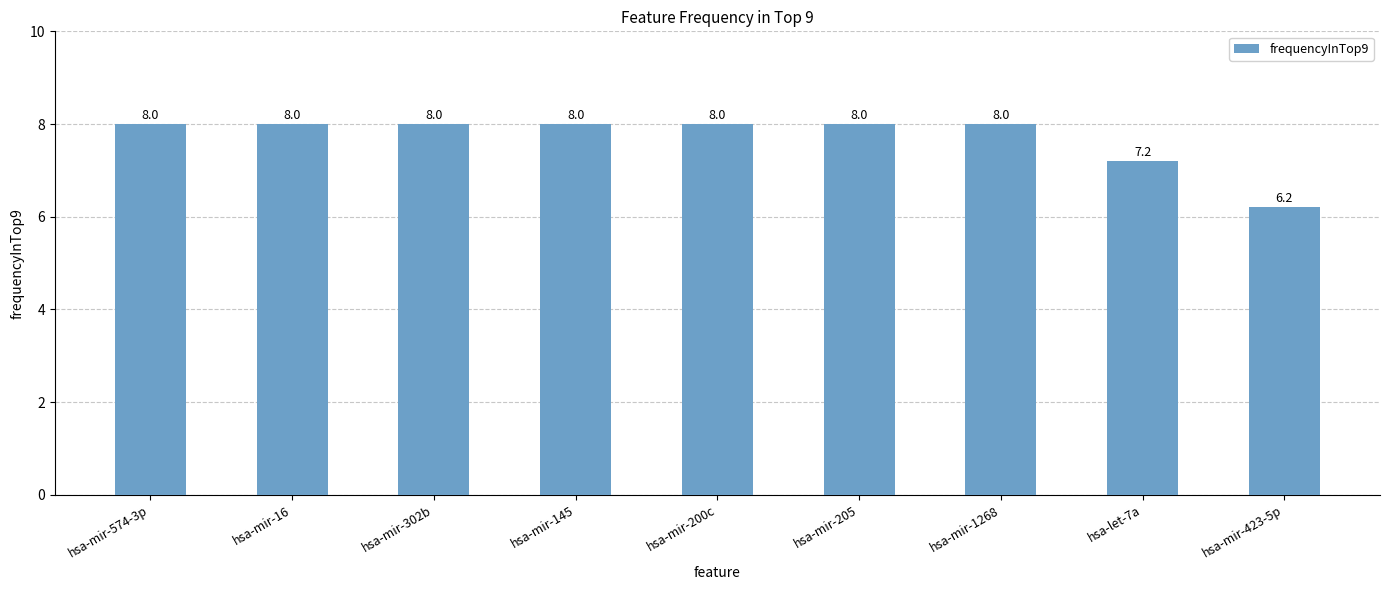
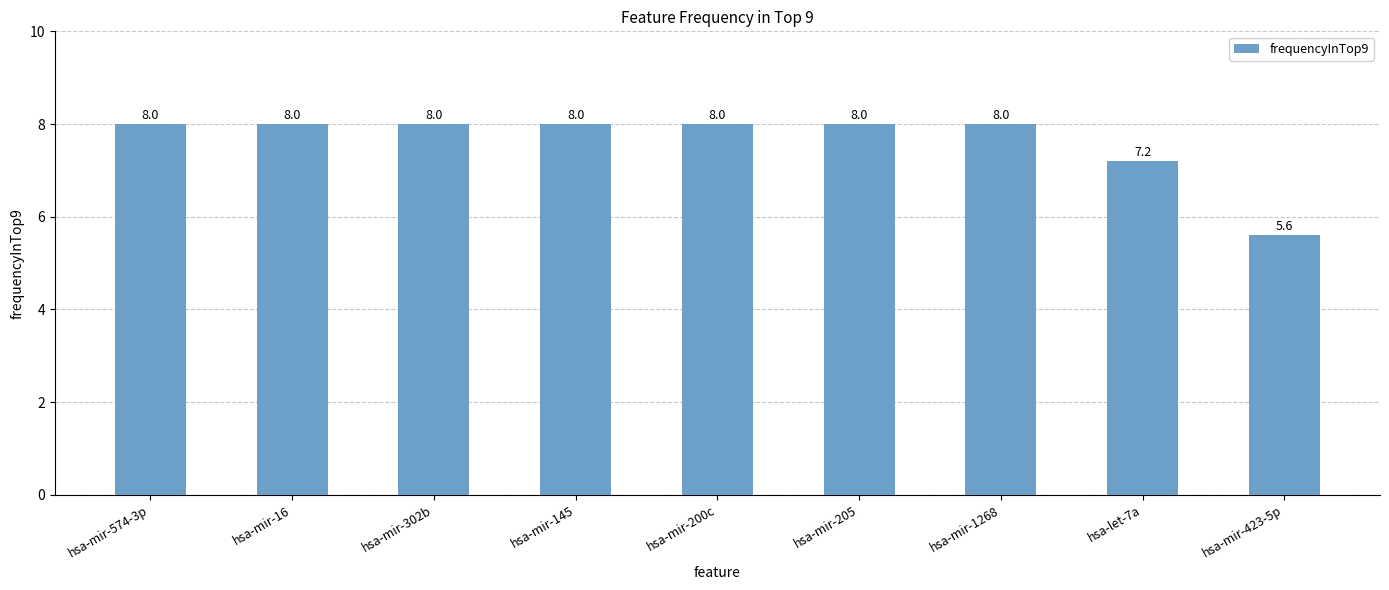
  {
    "hsa-mir-574-3p": 8.0,
    "hsa-mir-16": 8.0,
    "hsa-mir-302b": 8.0,
    "hsa-mir-145": 8.0,
    "hsa-mir-200c": 8.0,
    "hsa-mir-205": 8.0,
    "hsa-mir-1268": 8.0,
    "hsa-let-7a": 7.2,
-   "hsa-mir-423-5p": 6.2
+   "hsa-mir-423-5p": 5.6
  }
